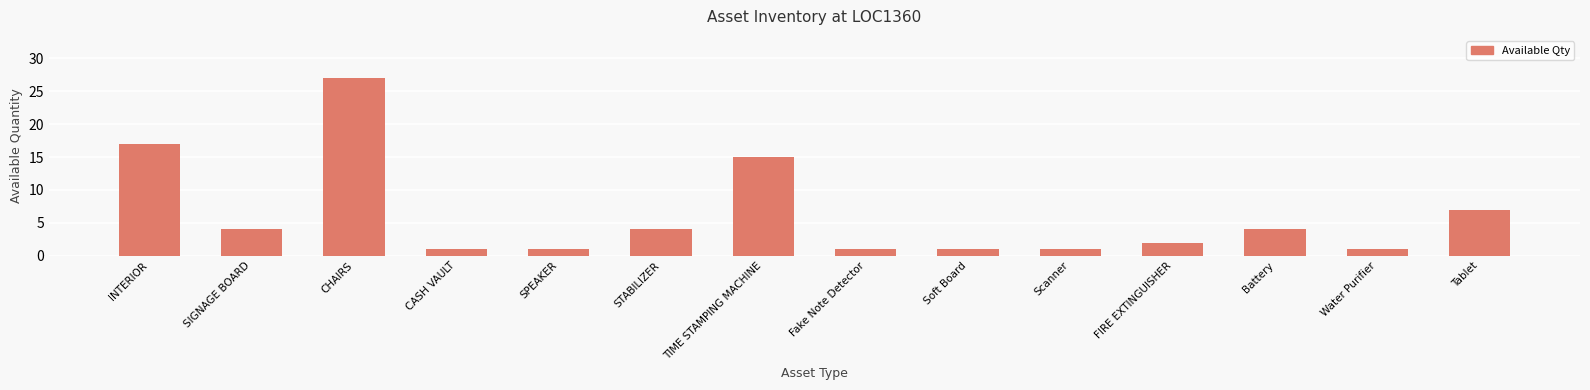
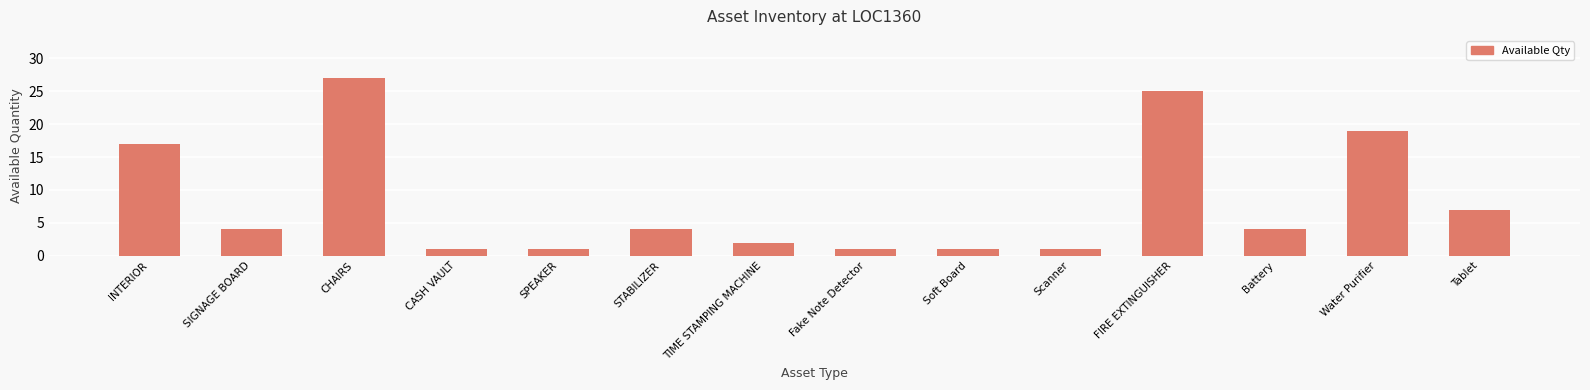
  {
    "INTERIOR": 17,
    "SIGNAGE BOARD": 4,
    "CHAIRS": 27,
    "CASH VAULT": 1,
    "SPEAKER": 1,
    "STABILIZER": 4,
-   "TIME STAMPING MACHINE": 15,
+   "TIME STAMPING MACHINE": 2,
    "Fake Note Detector": 1,
    "Soft Board": 1,
    "Scanner": 1,
-   "FIRE EXTINGUISHER": 2,
+   "FIRE EXTINGUISHER": 25,
    "Battery": 4,
-   "Water Purifier": 1,
+   "Water Purifier": 19,
    "Tablet": 7
  }
